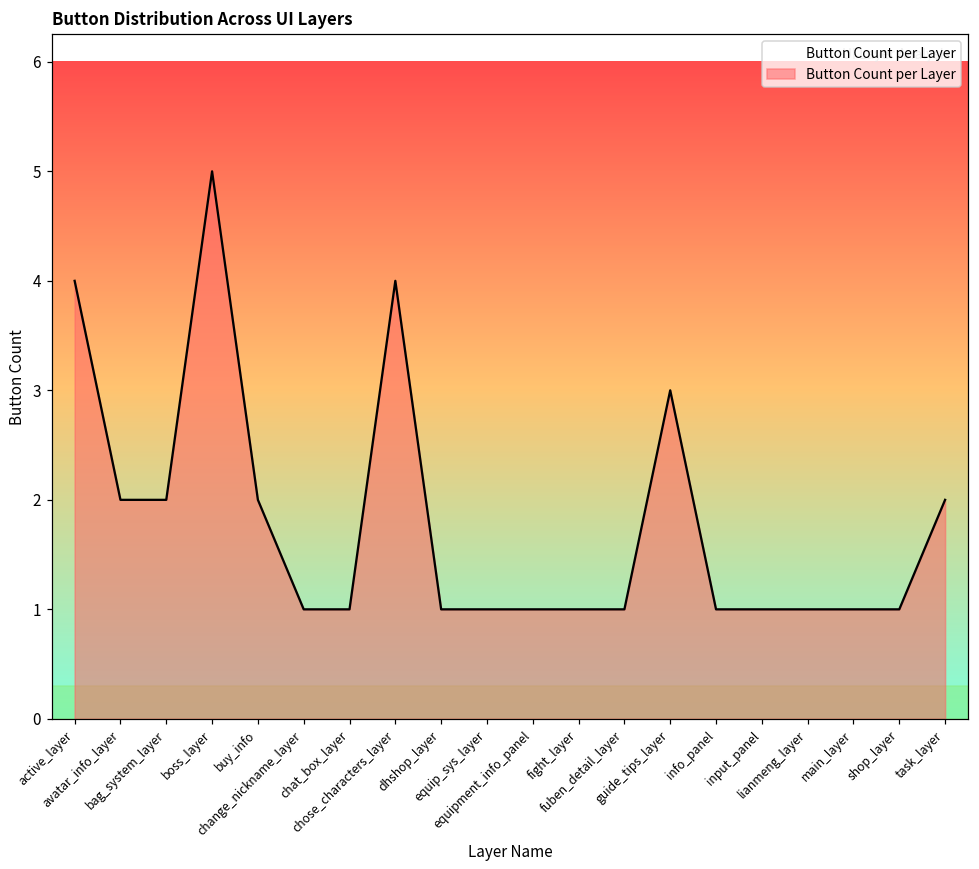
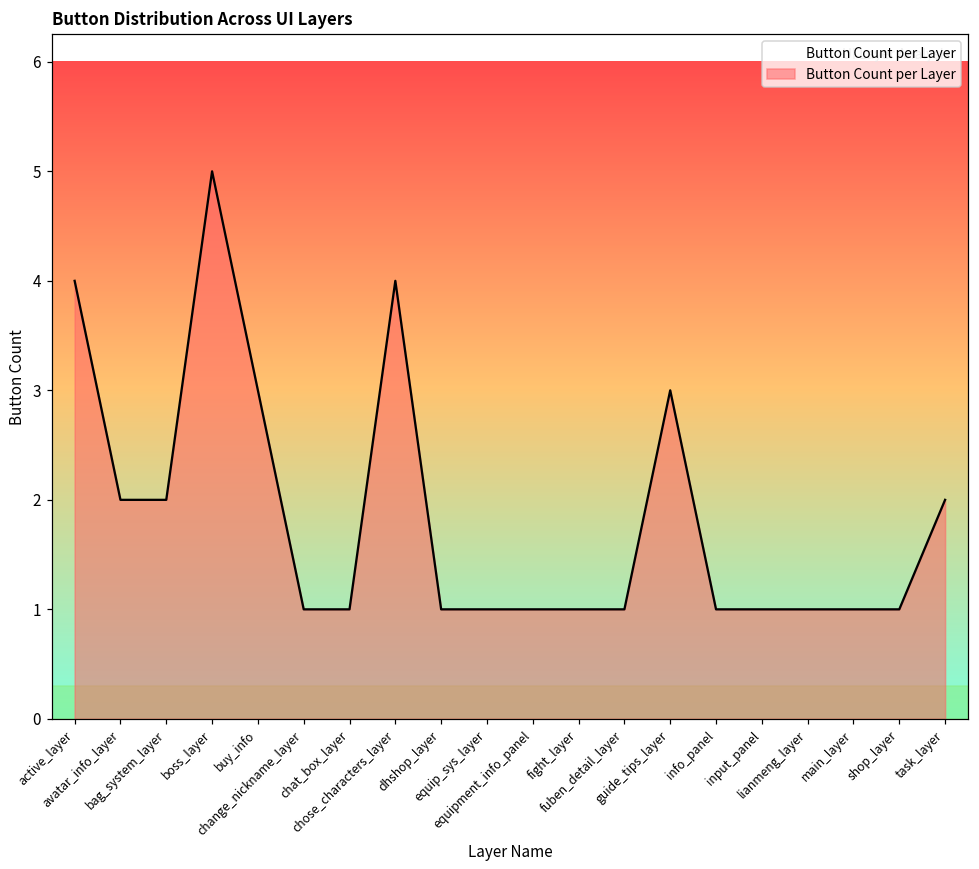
  {
    "active_layer": 4,
    "avatar_info_layer": 2,
    "bag_system_layer": 2,
    "boss_layer": 5,
-   "buy_info": 2,
+   "buy_info": 3,
    "change_nickname_layer": 1,
    "chat_box_layer": 1,
    "chose_characters_layer": 4,
    "dhshop_layer": 1,
    "equip_sys_layer": 1,
    "equipment_info_panel": 1,
    "fight_layer": 1,
    "fuben_detail_layer": 1,
    "guide_tips_layer": 3,
    "info_panel": 1,
    "input_panel": 1,
    "lianmeng_layer": 1,
    "main_layer": 1,
    "shop_layer": 1,
    "task_layer": 2
  }
